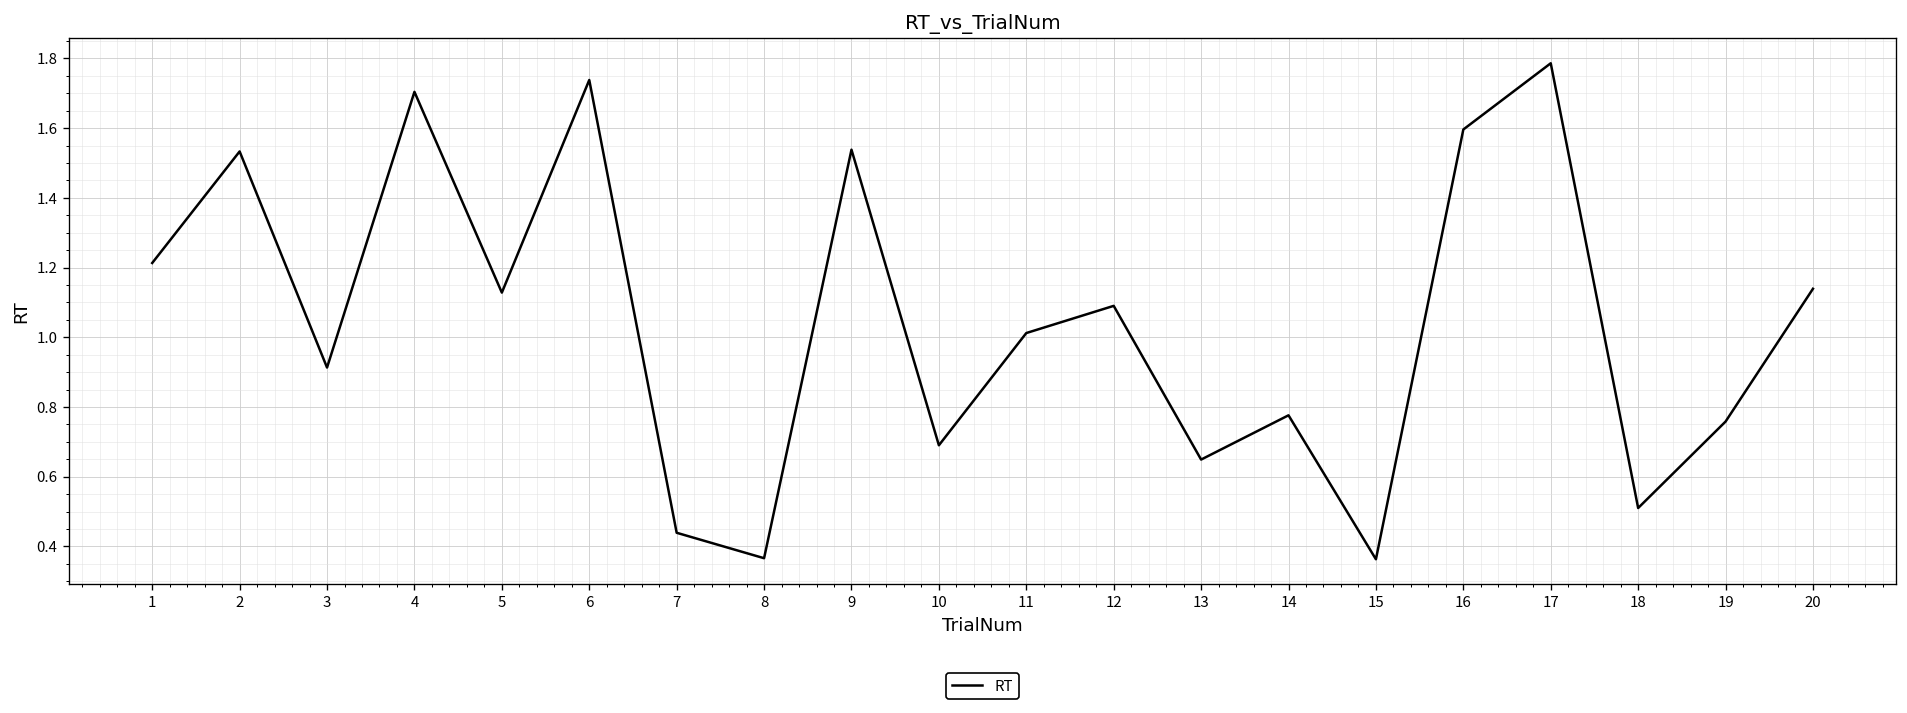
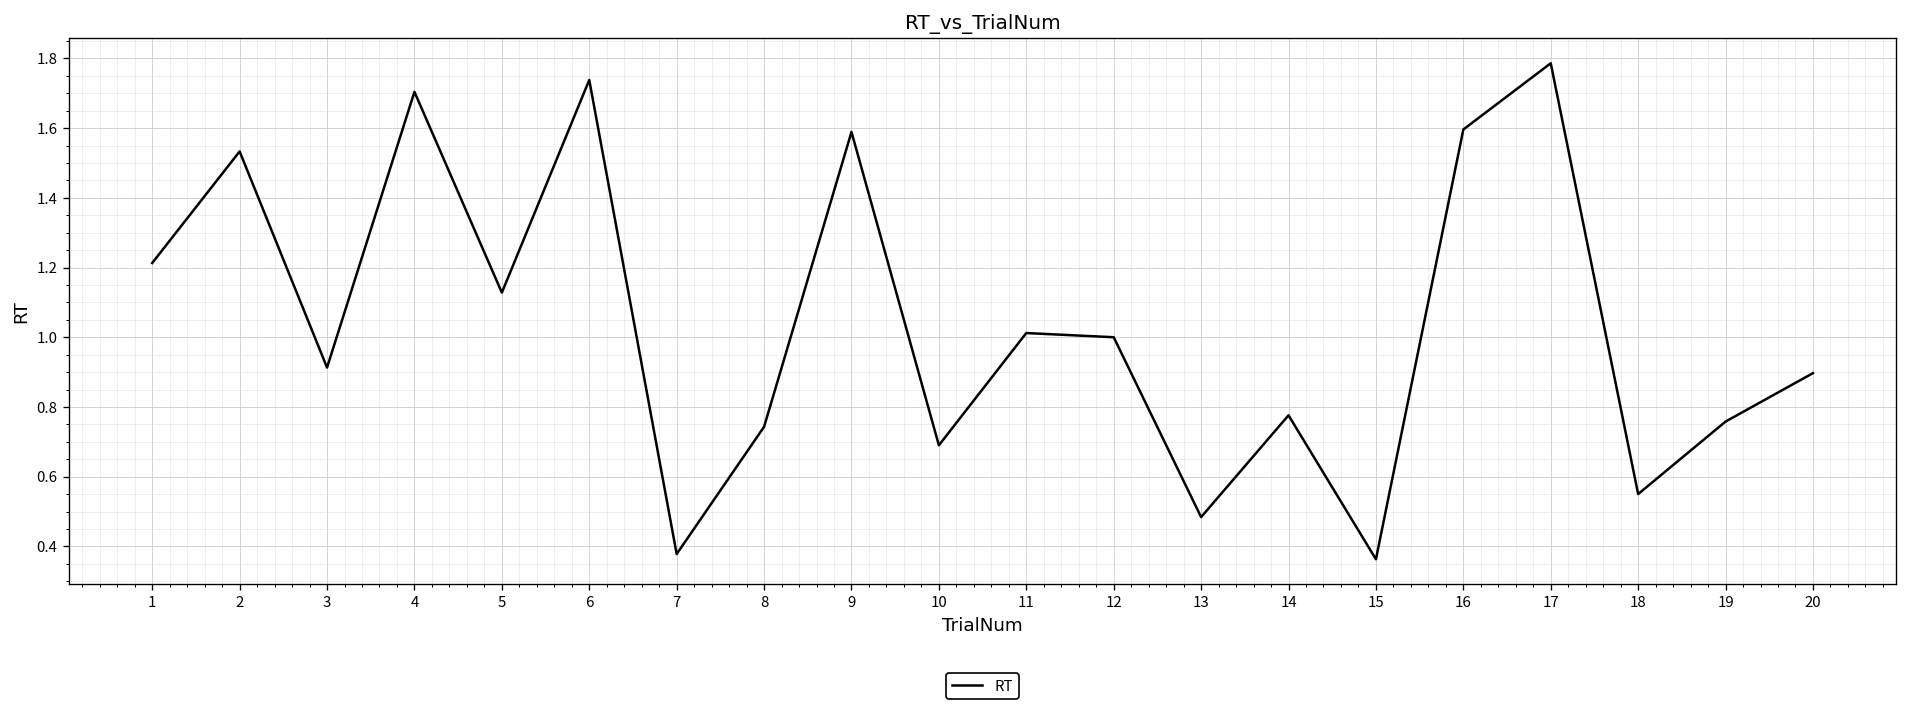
  {
    "1": 1.21,
    "2": 1.53,
    "3": 0.91,
    "4": 1.70,
    "5": 1.13,
    "6": 1.74,
-   "7": 0.44,
-   "8": 0.37,
-   "9": 1.54,
+   "7": 0.38,
+   "8": 0.74,
+   "9": 1.59,
    "10": 0.69,
    "11": 1.01,
-   "12": 1.09,
-   "13": 0.65,
+   "12": 1.00,
+   "13": 0.48,
    "14": 0.78,
    "15": 0.36,
    "16": 1.60,
    "17": 1.79,
-   "18": 0.51,
+   "18": 0.55,
    "19": 0.76,
-   "20": 1.14
+   "20": 0.90
  }
